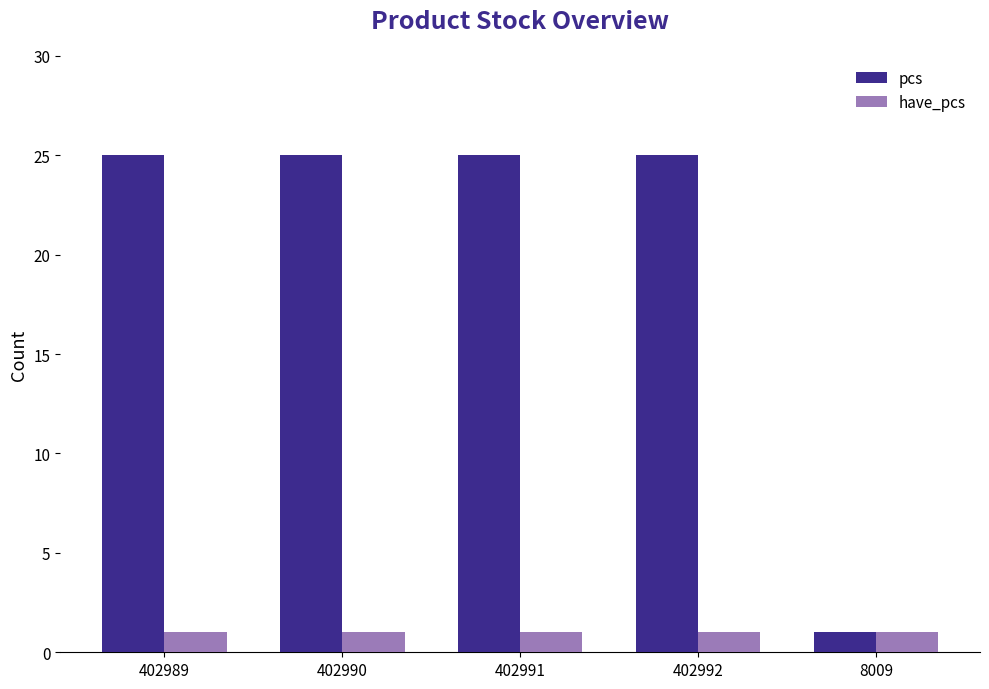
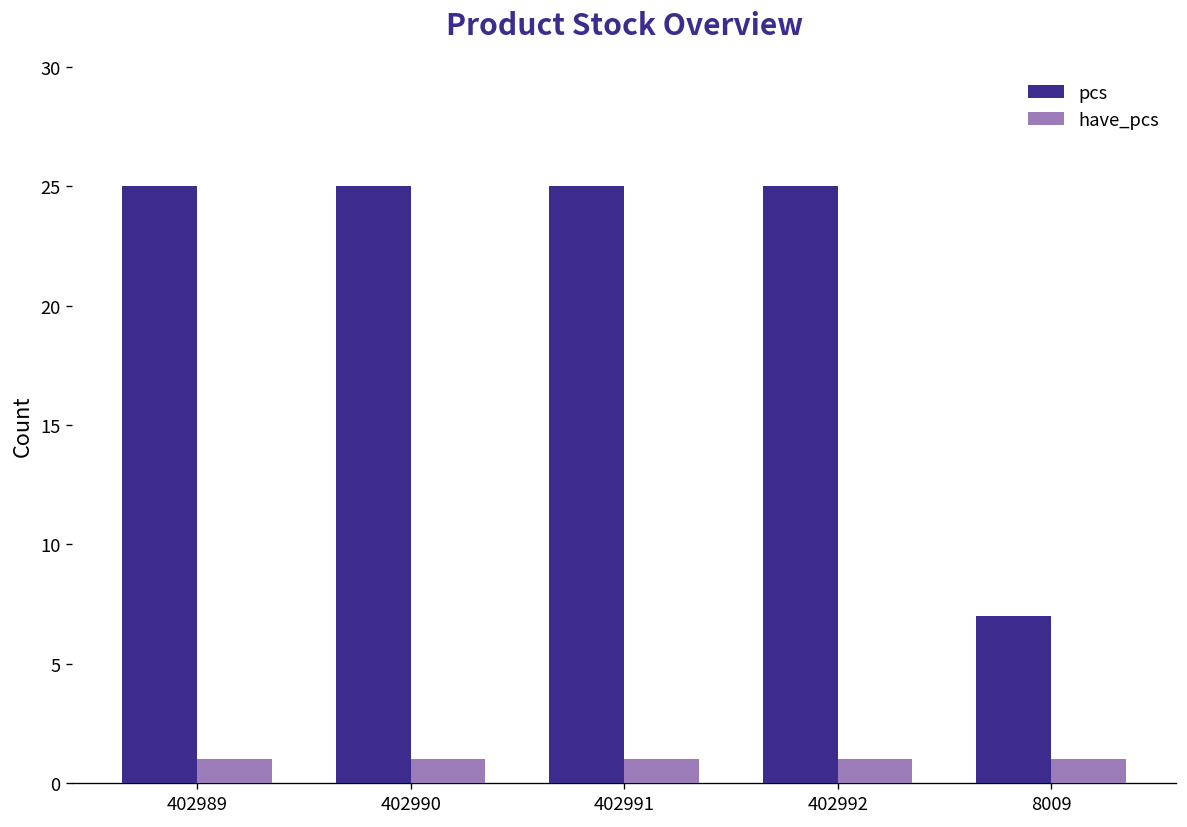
  {
    "pcs": {
      "402989": 25,
      "402990": 25,
      "402991": 25,
      "402992": 25,
-     "8009": 1
+     "8009": 7
    },
    "have_pcs": {
      "402989": 1,
      "402990": 1,
      "402991": 1,
      "402992": 1,
      "8009": 1
    }
  }
